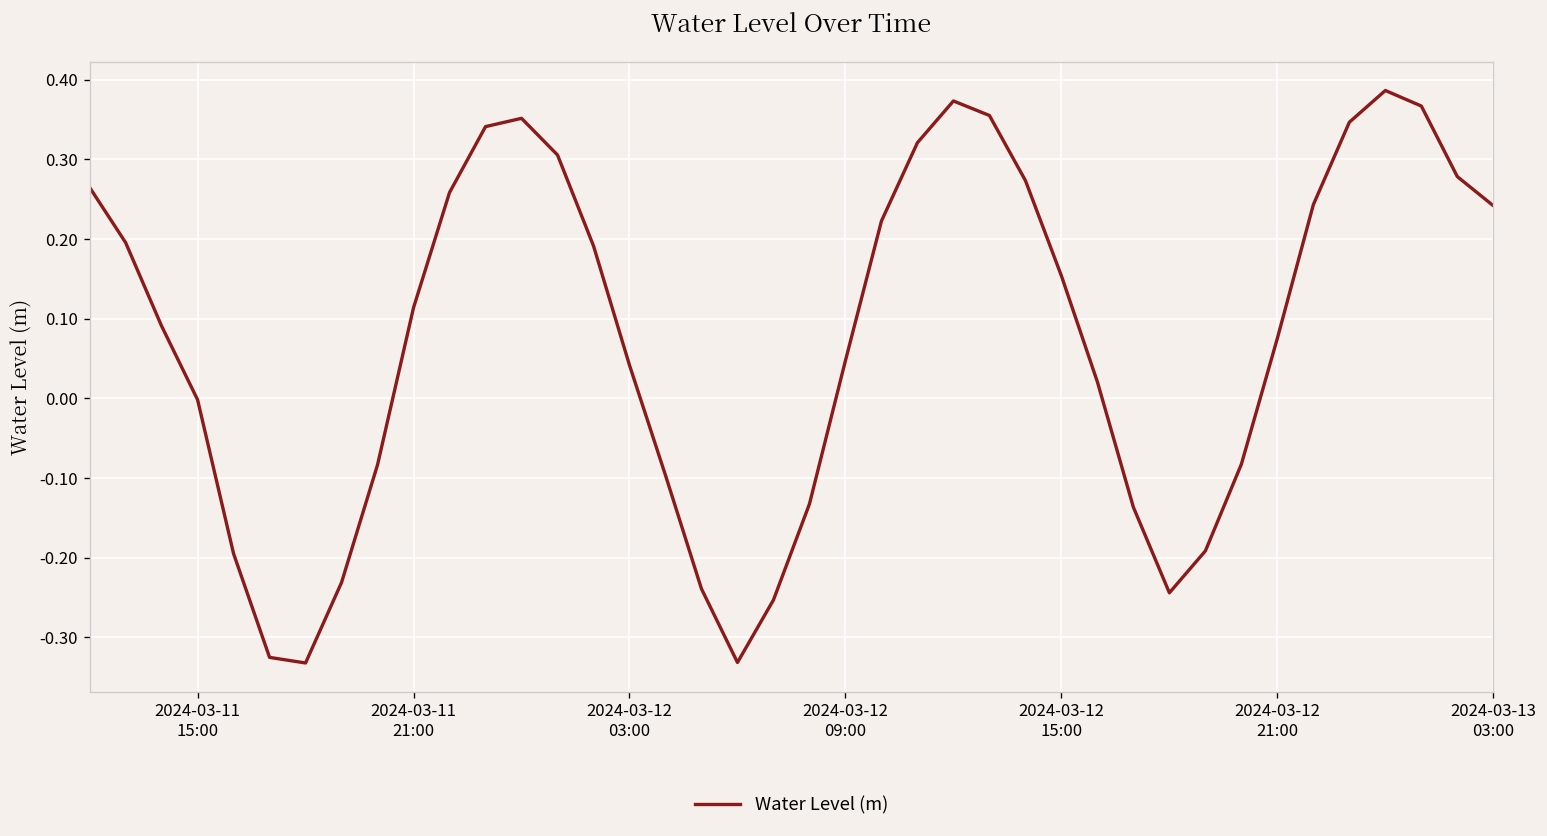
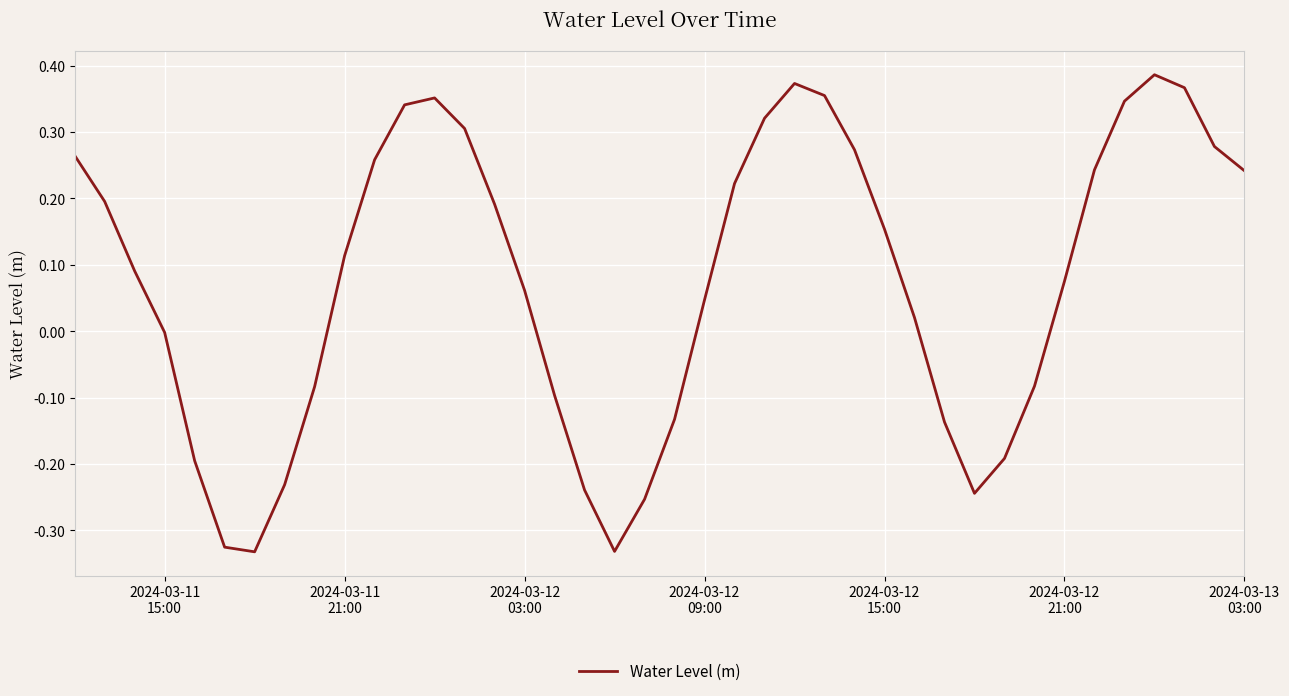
  {
    "2024-03-11 15:00": 0.00,
    "2024-03-11 21:00": 0.11,
-   "2024-03-12 03:00": 0.04,
+   "2024-03-12 03:00": 0.06,
    "2024-03-12 09:00": 0.05,
    "2024-03-12 15:00": 0.15,
    "2024-03-12 21:00": 0.08,
    "2024-03-13 03:00": 0.24
  }
